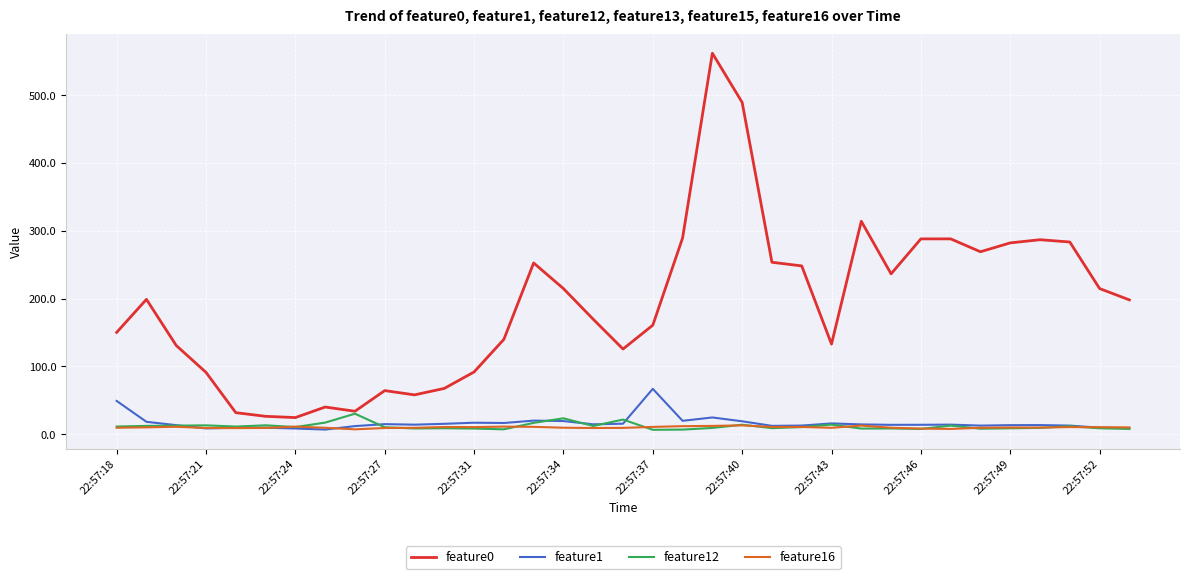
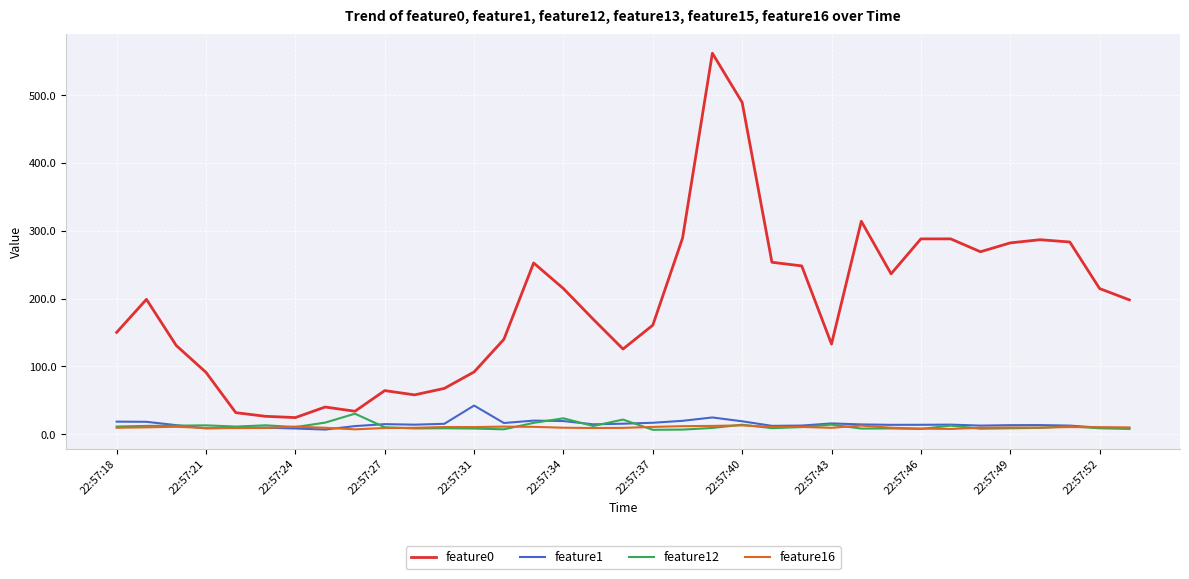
  {
    "feature1": {
-     "22:57:18": 50,
+     "22:57:18": 20,
      "22:57:27": 10,
-     "22:57:31": 20,
+     "22:57:31": 40,
      "22:57:34": 20,
-     "22:57:37": 70,
+     "22:57:37": 20,
      "22:57:40": 20,
      "22:57:46": 10
    },
    "feature12": {
      "22:57:21": 10,
      "22:57:34": 20,
      "22:57:37": 10
    }
  }
